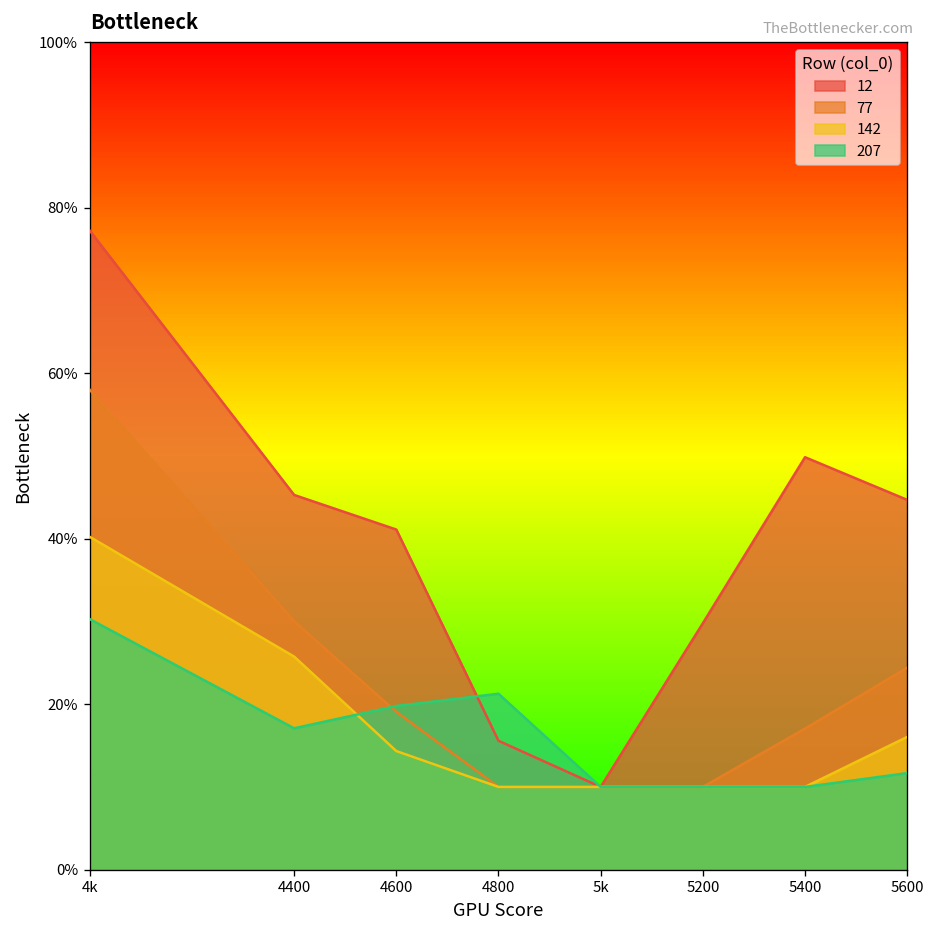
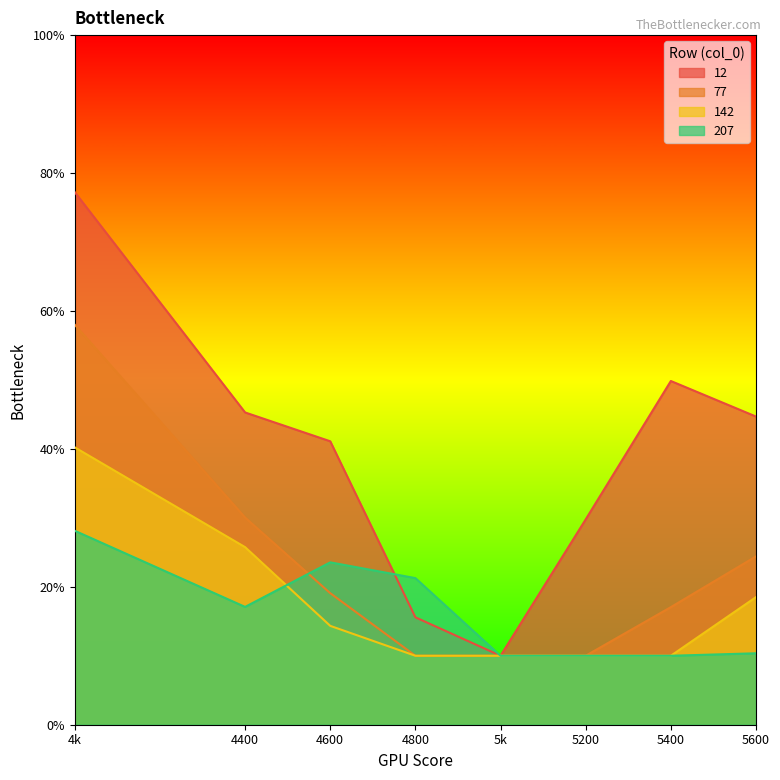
  {
    "142": {
      "4k": "40%",
      "4400": "26%",
      "4600": "14%",
-     "5600": "16%"
+     "5600": "19%"
    },
    "207": {
-     "4k": "30%",
+     "4k": "28%",
      "4400": "17%",
-     "4600": "20%",
+     "4600": "24%",
      "4800": "21%",
-     "5600": "12%"
+     "5600": "10%"
    }
  }
